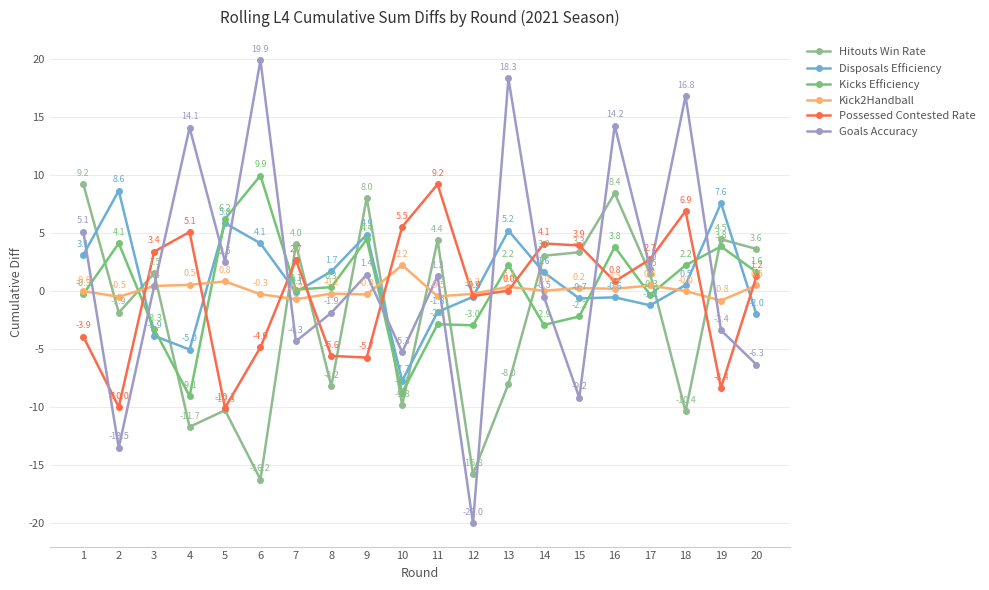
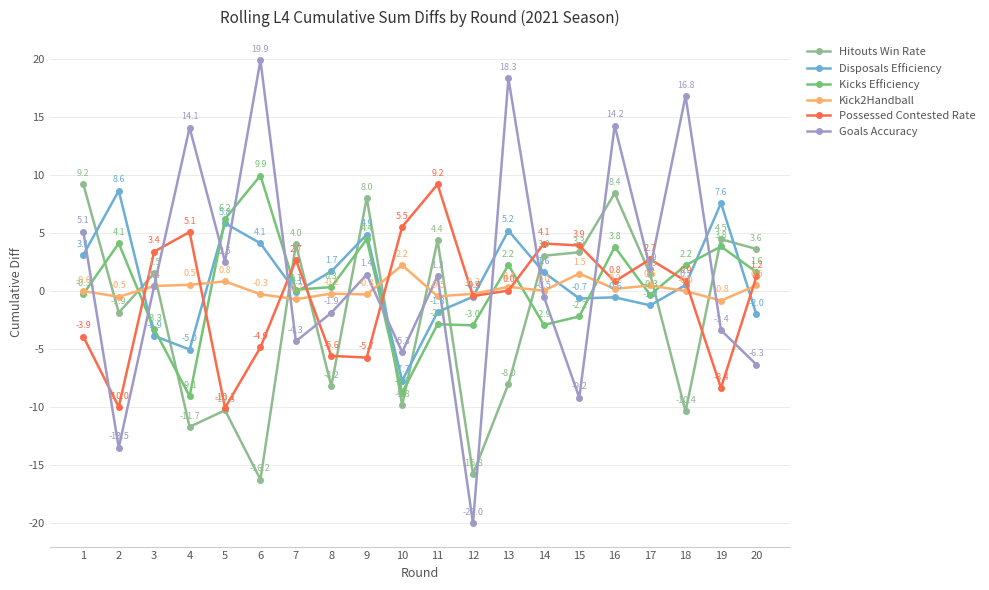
  {
    "Kick2Handball": {
      "2": -0.5,
      "4": 0.5,
      "5": 0.8,
      "6": -0.3,
      "9": -0.3,
      "10": 2.2,
      "11": -0.5,
-     "15": 0.2,
+     "15": 1.5,
      "19": -0.8
    },
    "Possessed Contested Rate": {
      "1": -3.9,
      "2": -10.0,
      "3": 3.4,
      "4": 5.1,
      "6": -4.9,
      "8": -5.6,
      "9": -5.7,
      "10": 5.5,
      "11": 9.2,
      "14": 4.1,
      "17": 2.7,
-     "18": 6.9,
+     "18": 0.9,
      "19": -8.4
    }
  }
